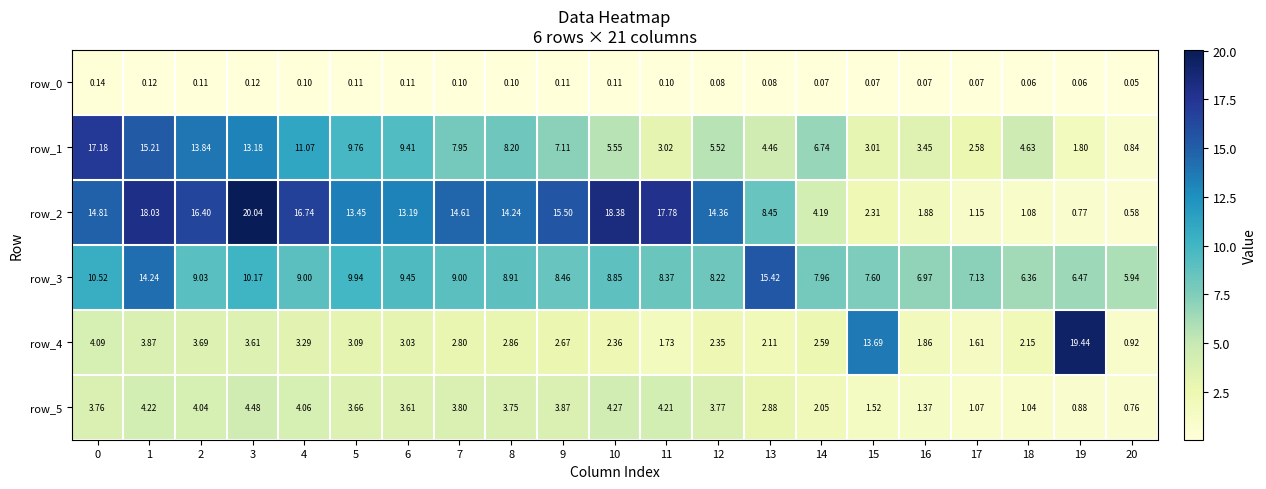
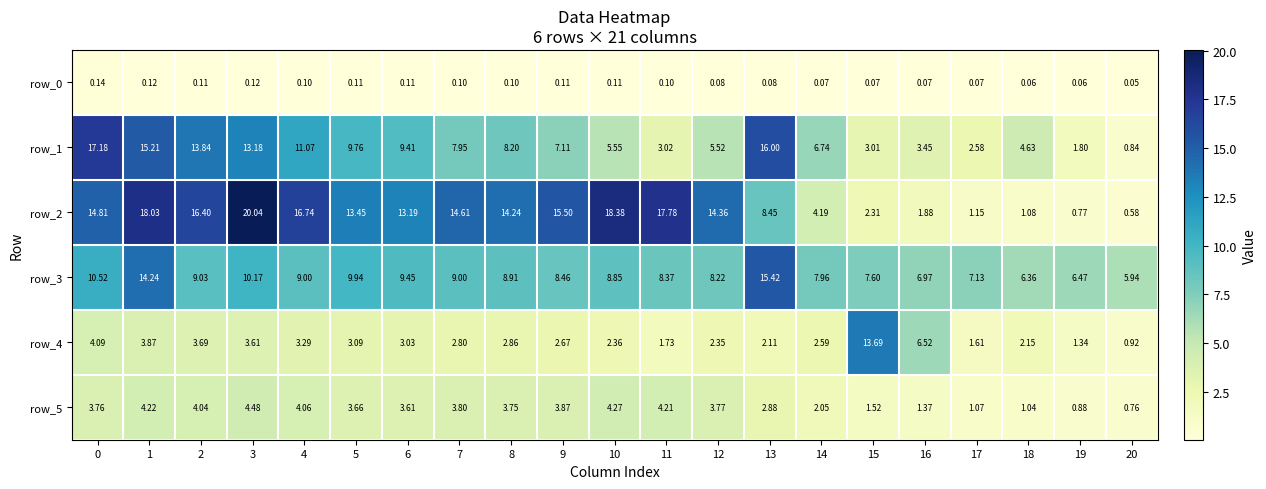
  {
    "row_0": {
      "0": 0.14,
      "1": 0.12,
      "2": 0.11,
      "3": 0.12,
      "4": 0.10,
      "5": 0.11,
      "6": 0.11,
      "7": 0.10,
      "8": 0.10,
      "9": 0.11,
      "10": 0.11,
      "11": 0.10,
      "12": 0.08,
      "13": 0.08,
      "14": 0.07,
      "15": 0.07,
      "16": 0.07,
      "17": 0.07,
      "18": 0.06,
      "19": 0.06,
      "20": 0.05
    },
    "row_1": {
      "0": 17.18,
      "1": 15.21,
      "2": 13.84,
      "3": 13.18,
      "4": 11.07,
      "5": 9.76,
      "6": 9.41,
      "7": 7.95,
      "8": 8.20,
      "9": 7.11,
      "10": 5.55,
      "11": 3.02,
      "12": 5.52,
-     "13": 4.46,
+     "13": 16.00,
      "14": 6.74,
      "15": 3.01,
      "16": 3.45,
      "17": 2.58,
      "18": 4.63,
      "19": 1.80,
      "20": 0.84
    },
    "row_2": {
      "0": 14.81,
      "1": 18.03,
      "2": 16.40,
      "3": 20.04,
      "4": 16.74,
      "5": 13.45,
      "6": 13.19,
      "7": 14.61,
      "8": 14.24,
      "9": 15.50,
      "10": 18.38,
      "11": 17.78,
      "12": 14.36,
      "13": 8.45,
      "14": 4.19,
      "15": 2.31,
      "16": 1.88,
      "17": 1.15,
      "18": 1.08,
      "19": 0.77,
      "20": 0.58
    },
    "row_3": {
      "0": 10.52,
      "1": 14.24,
      "2": 9.03,
      "3": 10.17,
      "4": 9.00,
      "5": 9.94,
      "6": 9.45,
      "7": 9.00,
      "8": 8.91,
      "9": 8.46,
      "10": 8.85,
      "11": 8.37,
      "12": 8.22,
      "13": 15.42,
      "14": 7.96,
      "15": 7.60,
      "16": 6.97,
      "17": 7.13,
      "18": 6.36,
      "19": 6.47,
      "20": 5.94
    },
    "row_4": {
      "0": 4.09,
      "1": 3.87,
      "2": 3.69,
      "3": 3.61,
      "4": 3.29,
      "5": 3.09,
      "6": 3.03,
      "7": 2.80,
      "8": 2.86,
      "9": 2.67,
      "10": 2.36,
      "11": 1.73,
      "12": 2.35,
      "13": 2.11,
      "14": 2.59,
      "15": 13.69,
-     "16": 1.86,
+     "16": 6.52,
      "17": 1.61,
      "18": 2.15,
-     "19": 19.44,
+     "19": 1.34,
      "20": 0.92
    },
    "row_5": {
      "0": 3.76,
      "1": 4.22,
      "2": 4.04,
      "3": 4.48,
      "4": 4.06,
      "5": 3.66,
      "6": 3.61,
      "7": 3.80,
      "8": 3.75,
      "9": 3.87,
      "10": 4.27,
      "11": 4.21,
      "12": 3.77,
      "13": 2.88,
      "14": 2.05,
      "15": 1.52,
      "16": 1.37,
      "17": 1.07,
      "18": 1.04,
      "19": 0.88,
      "20": 0.76
    }
  }
